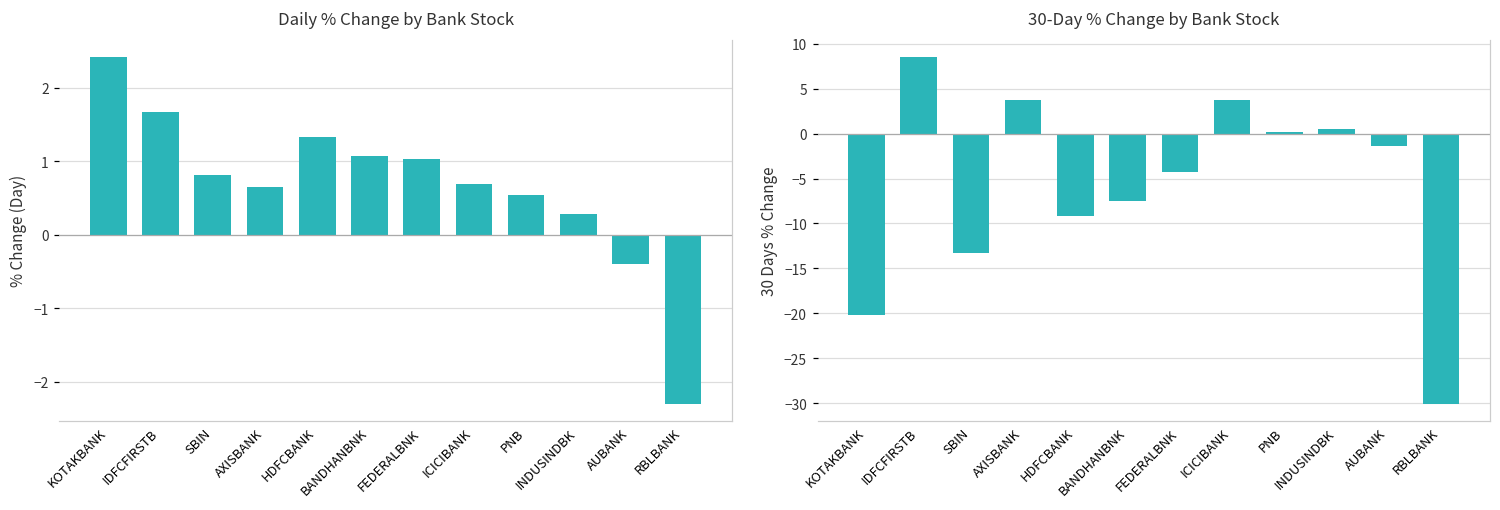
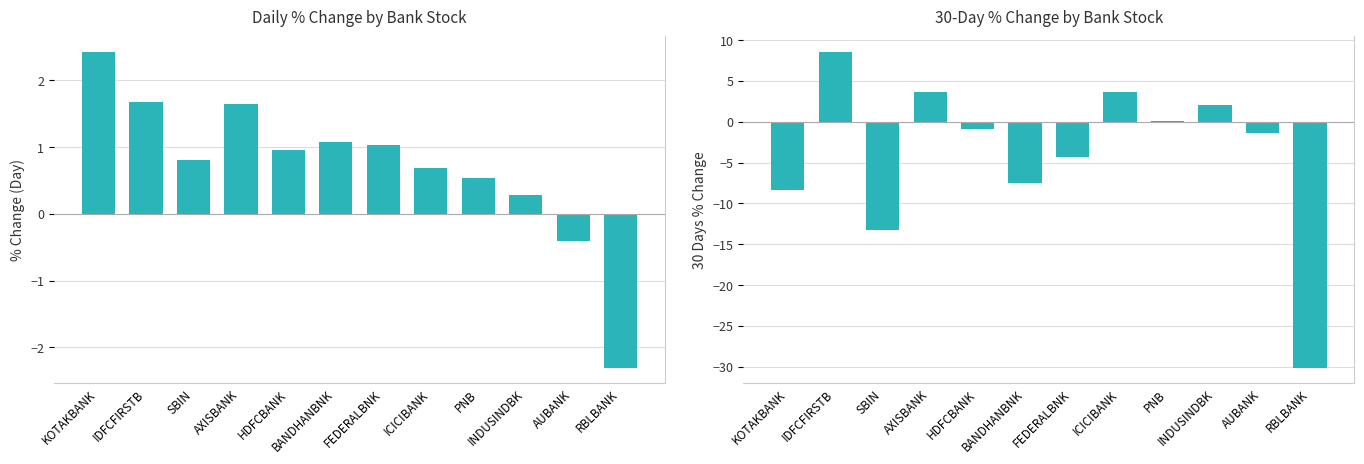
  {
    "Daily % Change by Bank Stock": {
      "KOTAKBANK": 2.4,
      "IDFCFIRSTB": 1.7,
      "SBIN": 0.8,
-     "AXISBANK": 0.7,
-     "HDFCBANK": 1.3,
+     "AXISBANK": 1.6,
+     "HDFCBANK": 1.0,
      "BANDHANBNK": 1.1,
      "FEDERALBNK": 1.0,
      "ICICIBANK": 0.7,
      "PNB": 0.5,
      "INDUSINDBK": 0.3,
      "AUBANK": -0.4,
      "RBLBANK": -2.3
    },
    "30-Day % Change by Bank Stock": {
-     "KOTAKBANK": -20,
+     "KOTAKBANK": -8,
      "IDFCFIRSTB": 9,
      "SBIN": -13,
      "AXISBANK": 4,
-     "HDFCBANK": -9,
+     "HDFCBANK": -1,
      "BANDHANBNK": -8,
      "FEDERALBNK": -4,
      "ICICIBANK": 4,
-     "INDUSINDBK": 1,
+     "INDUSINDBK": 2,
      "AUBANK": -1,
      "RBLBANK": -30
    }
  }
